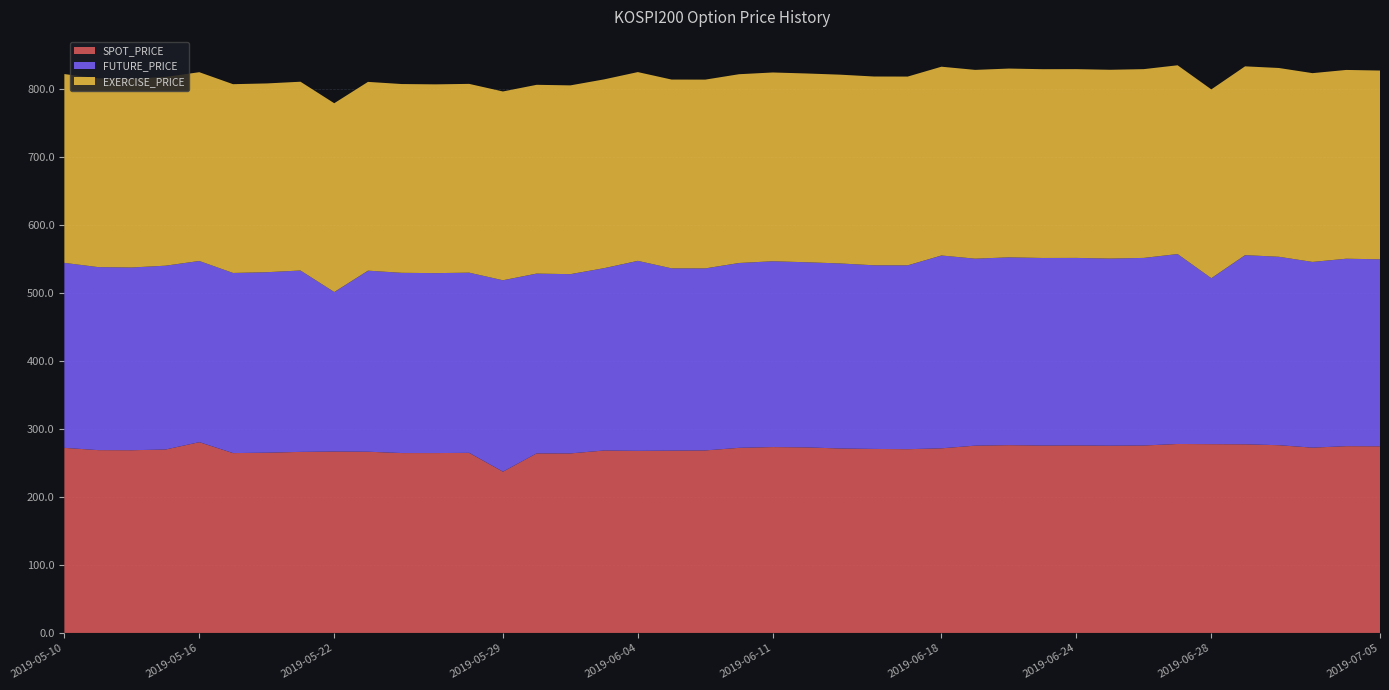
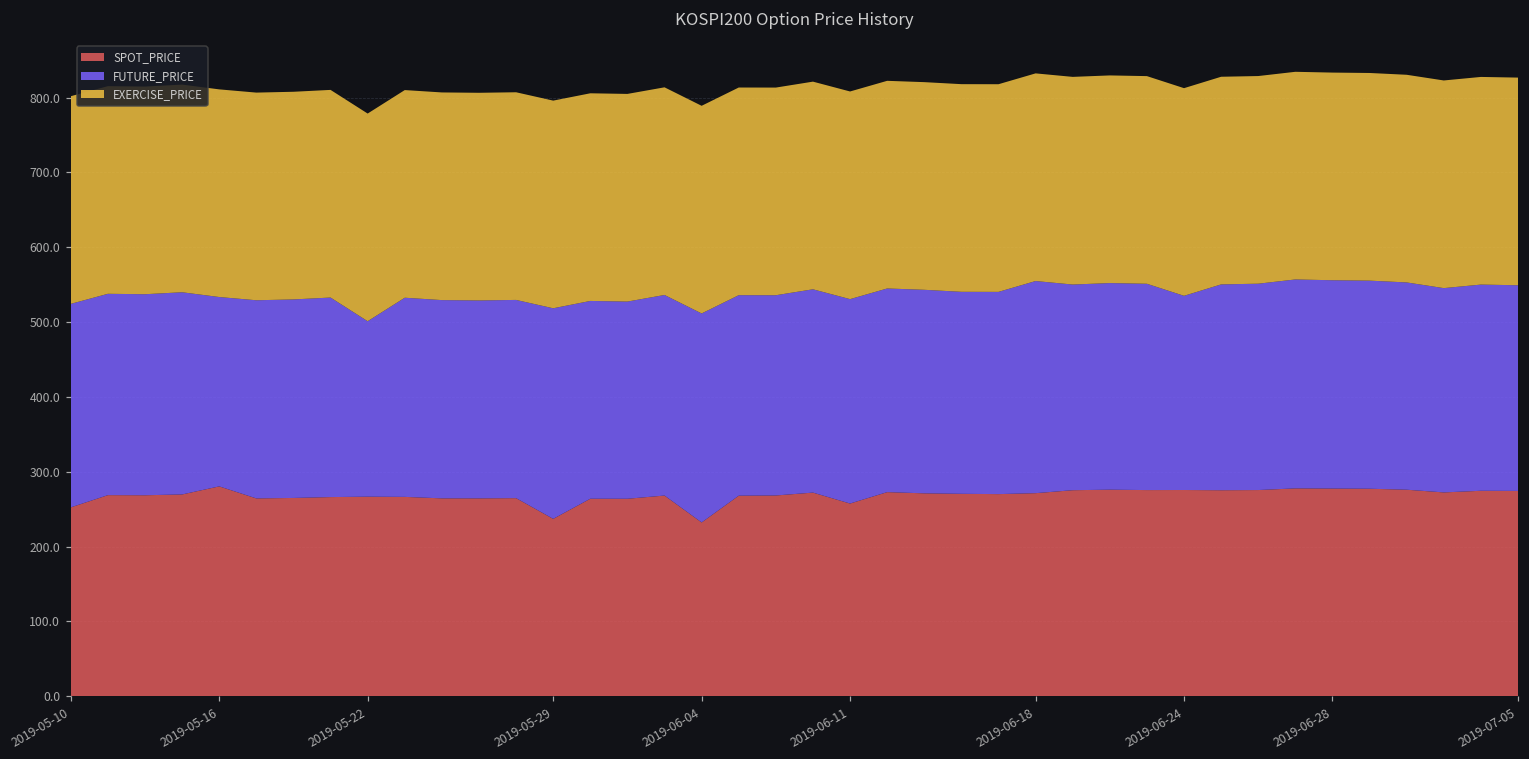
  {
    "SPOT_PRICE": {
-     "2019-05-10": 270,
+     "2019-05-10": 250,
      "2019-05-16": 280,
      "2019-05-22": 270,
      "2019-05-29": 240,
-     "2019-06-04": 270,
-     "2019-06-11": 270,
+     "2019-06-04": 230,
+     "2019-06-11": 260,
      "2019-06-18": 270,
      "2019-06-24": 280,
      "2019-06-28": 280,
      "2019-07-05": 270
    },
    "FUTURE_PRICE": {
      "2019-05-10": 270,
-     "2019-05-16": 270,
+     "2019-05-16": 250,
      "2019-05-22": 230,
      "2019-05-29": 280,
      "2019-06-04": 280,
      "2019-06-11": 270,
      "2019-06-18": 280,
-     "2019-06-24": 280,
-     "2019-06-28": 240,
+     "2019-06-24": 260,
+     "2019-06-28": 280,
      "2019-07-05": 270
    },
    "EXERCISE_PRICE": {
      "2019-05-10": 280,
      "2019-05-16": 280,
      "2019-05-22": 280,
      "2019-05-29": 280,
      "2019-06-04": 280,
      "2019-06-11": 280,
      "2019-06-18": 280,
      "2019-06-24": 280,
      "2019-06-28": 280,
      "2019-07-05": 280
    }
  }
